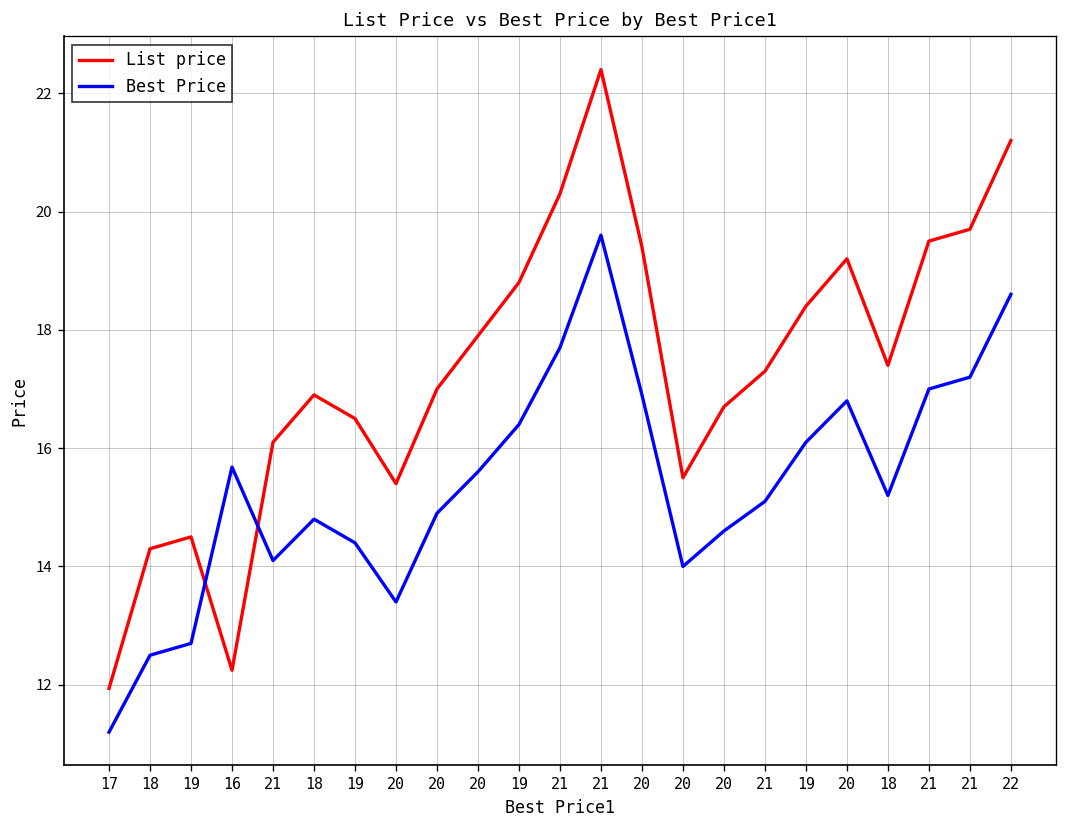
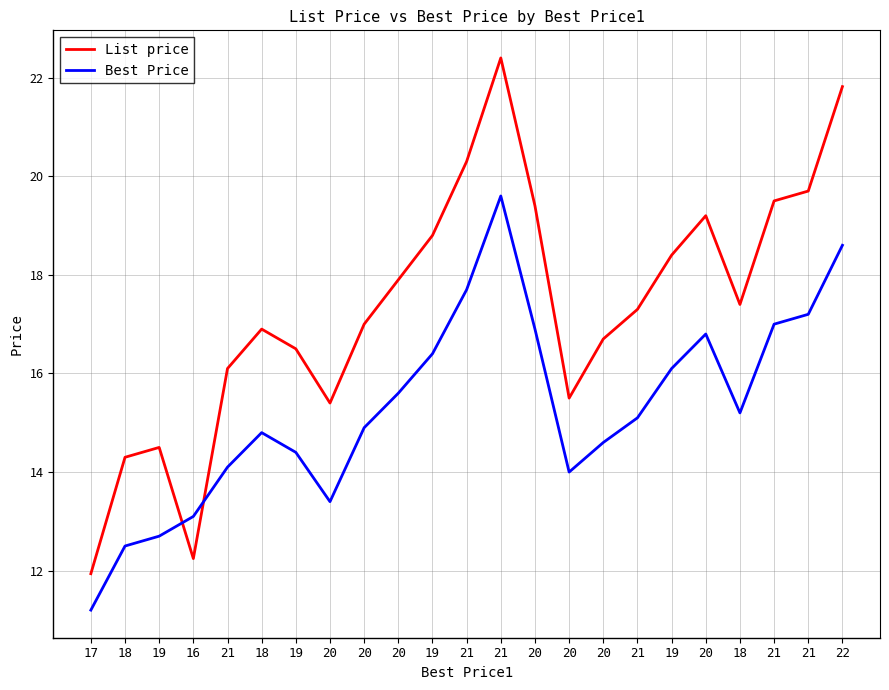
  {
    "List price": {
      "17": 11.9,
      "16": 12.2,
-     "22": 21.2
+     "22": 21.8
    },
    "Best Price": {
      "17": 11.2,
-     "16": 15.7,
+     "16": 13.1,
      "22": 18.6
    }
  }
